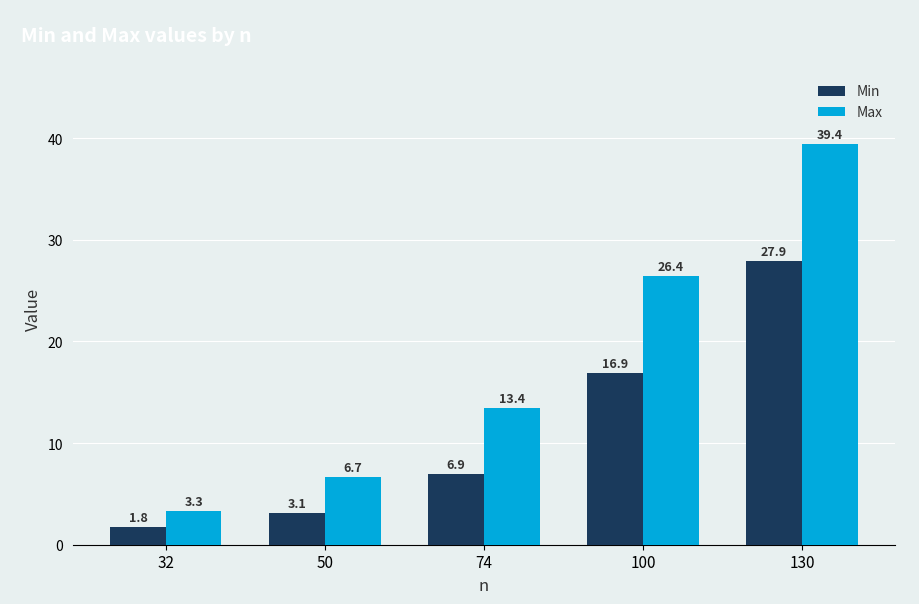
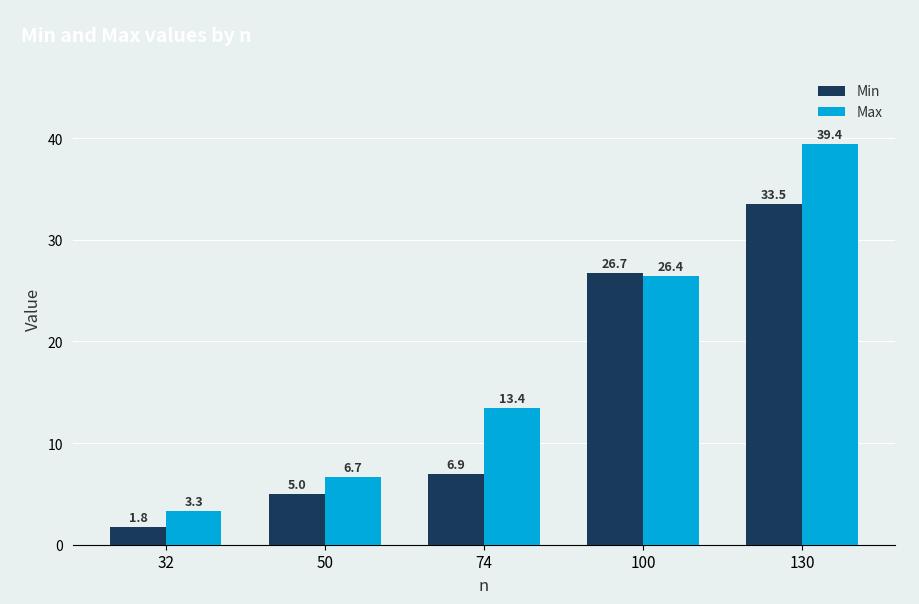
  {
    "Min": {
      "32": 1.8,
-     "50": 3.1,
+     "50": 5.0,
      "74": 6.9,
-     "100": 16.9,
-     "130": 27.9
+     "100": 26.7,
+     "130": 33.5
    },
    "Max": {
      "32": 3.3,
      "50": 6.7,
      "74": 13.4,
      "100": 26.4,
      "130": 39.4
    }
  }
